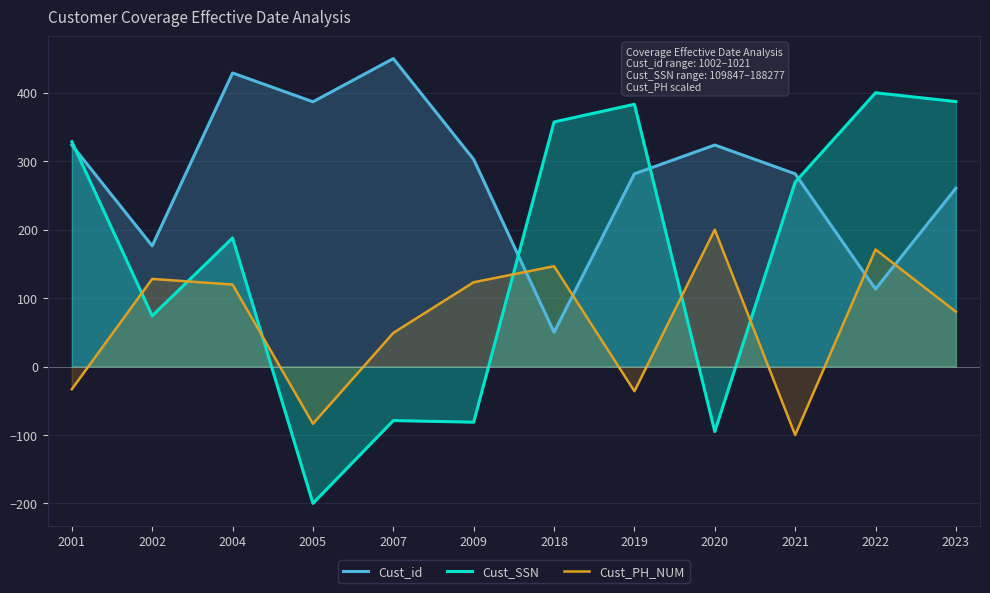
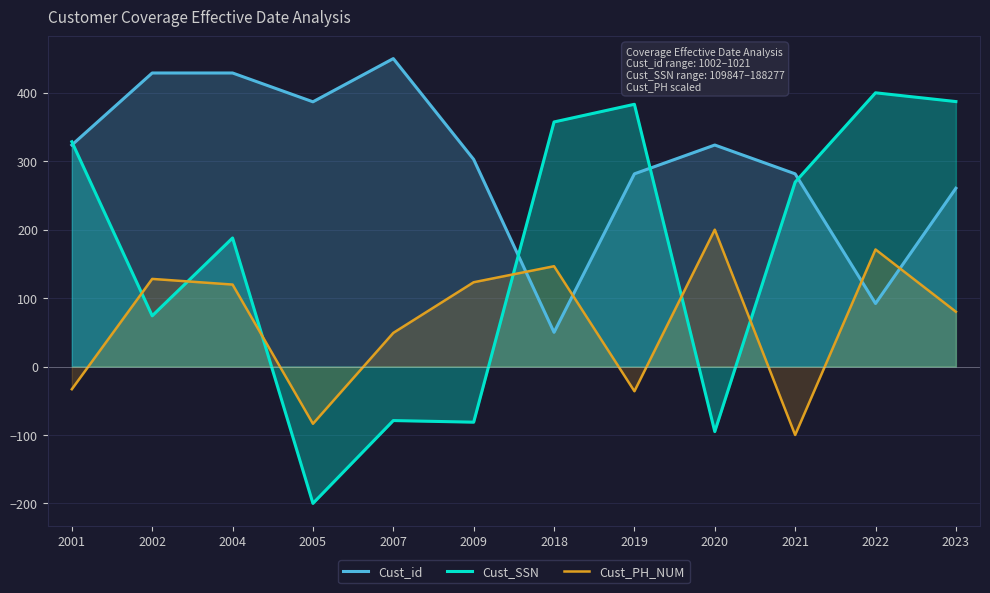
  {
    "Cust_id": {
      "2001": 320,
-     "2002": 180,
+     "2002": 430,
      "2004": 430,
      "2005": 390,
      "2007": 450,
      "2009": 300,
      "2018": 50,
      "2019": 280,
      "2020": 320,
      "2021": 280,
-     "2022": 110,
+     "2022": 90,
      "2023": 260
    }
  }
